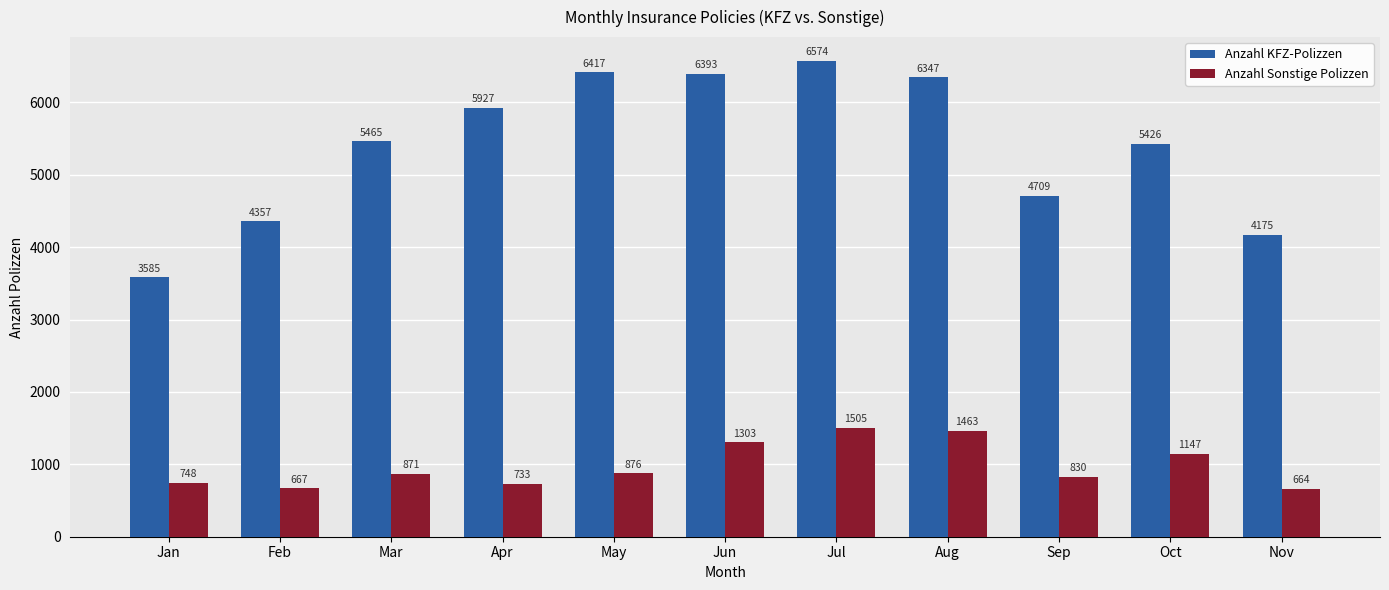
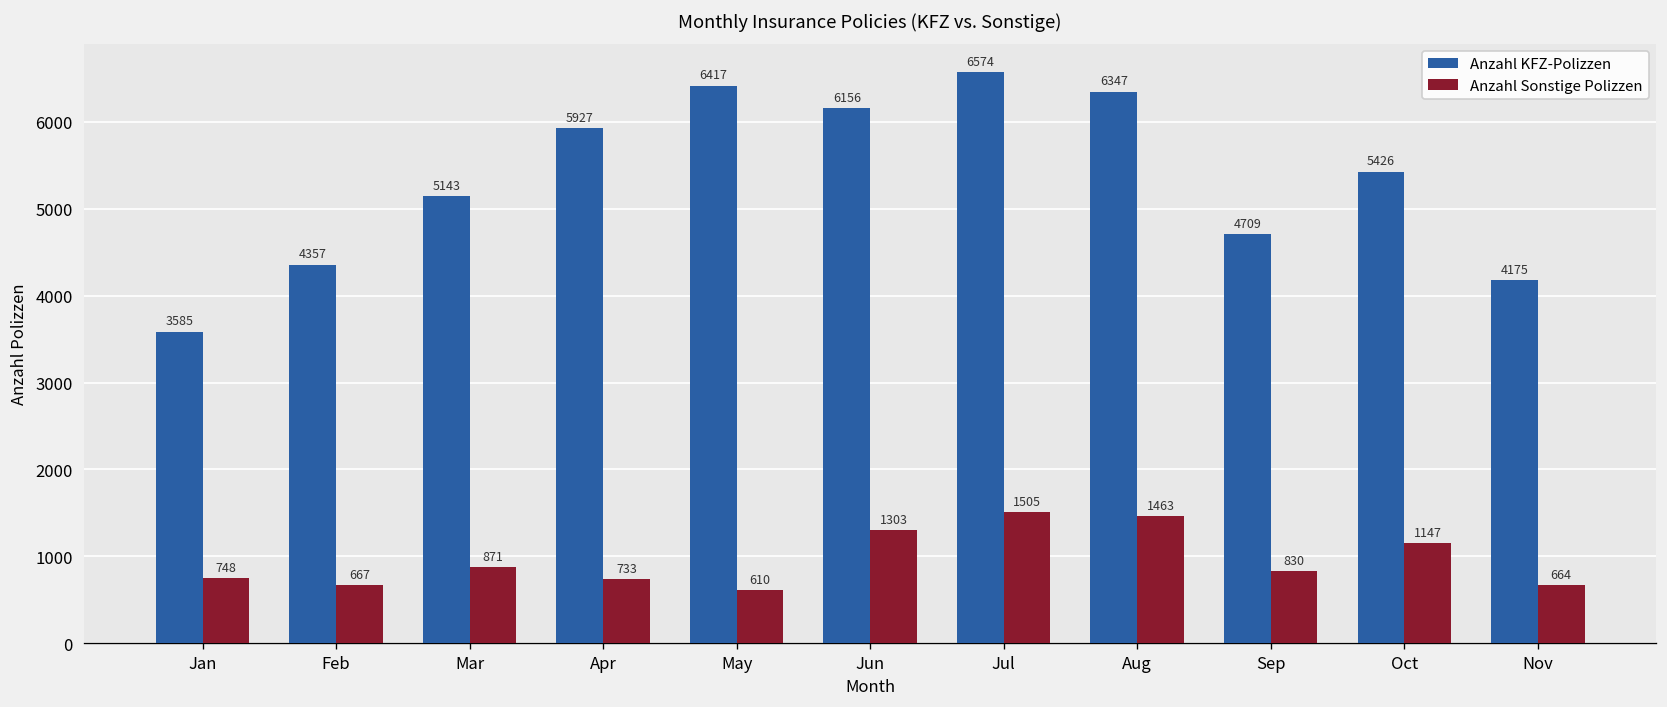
  {
    "Anzahl KFZ-Polizzen": {
      "Jan": 3585,
      "Feb": 4357,
-     "Mar": 5465,
+     "Mar": 5143,
      "Apr": 5927,
      "May": 6417,
-     "Jun": 6393,
+     "Jun": 6156,
      "Jul": 6574,
      "Aug": 6347,
      "Sep": 4709,
      "Oct": 5426,
      "Nov": 4175
    },
    "Anzahl Sonstige Polizzen": {
      "Jan": 748,
      "Feb": 667,
      "Mar": 871,
      "Apr": 733,
-     "May": 876,
+     "May": 610,
      "Jun": 1303,
      "Jul": 1505,
      "Aug": 1463,
      "Sep": 830,
      "Oct": 1147,
      "Nov": 664
    }
  }
